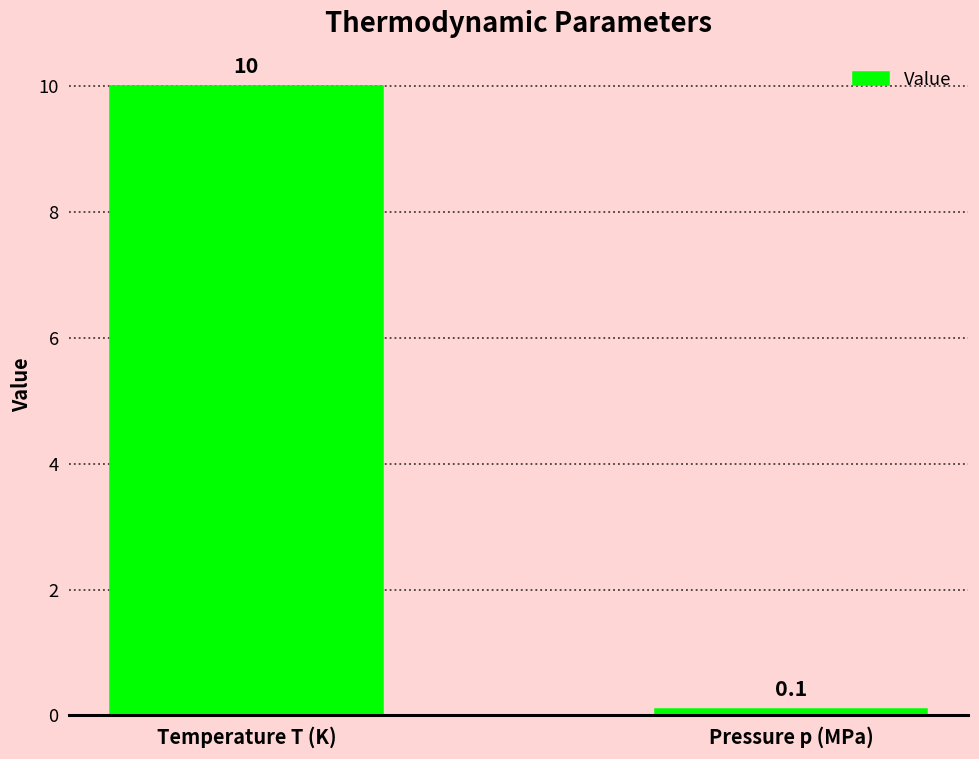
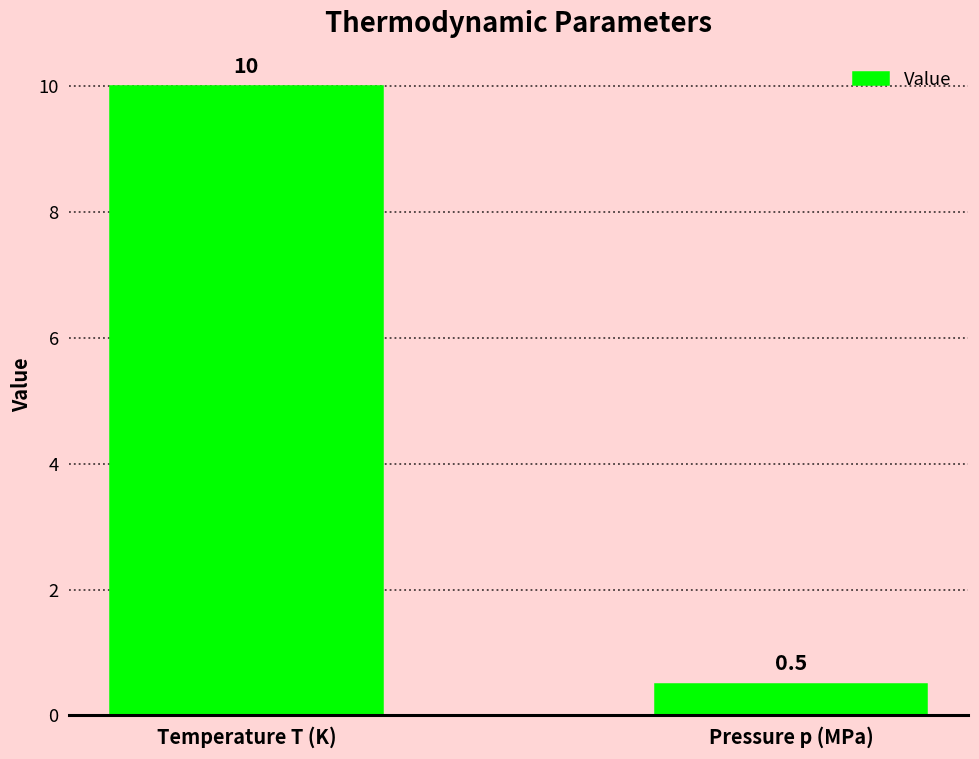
  {
    "Temperature T (K)": 10,
-   "Pressure p (MPa)": 0.1
+   "Pressure p (MPa)": 0.5
  }
